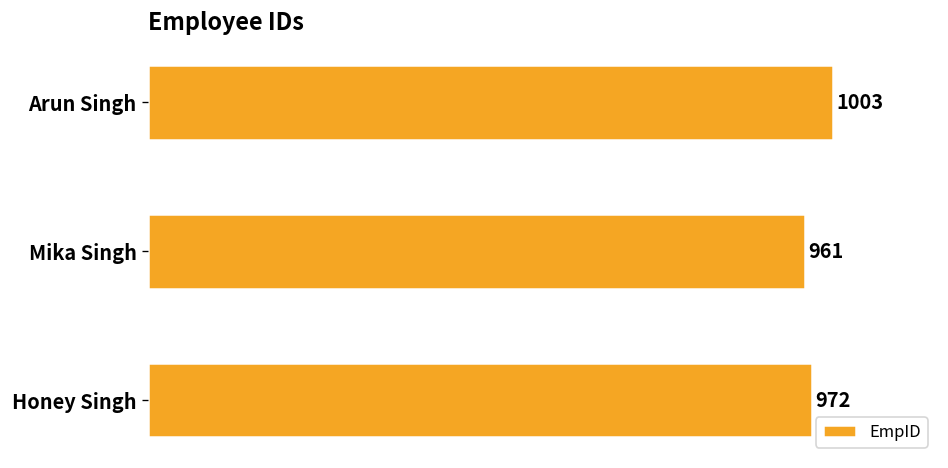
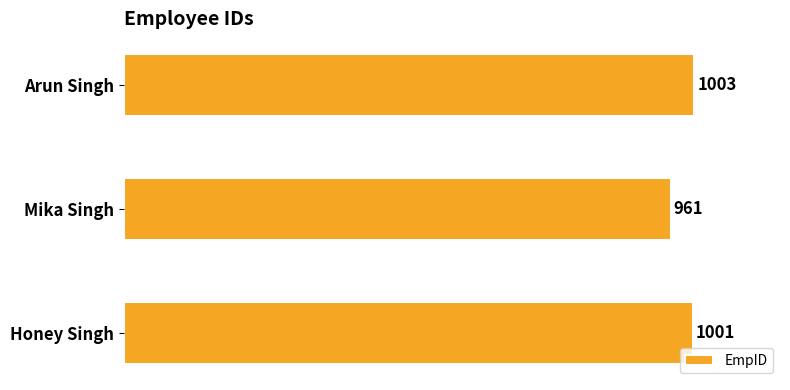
  {
    "Arun Singh": 1003,
    "Mika Singh": 961,
-   "Honey Singh": 972
+   "Honey Singh": 1001
  }
